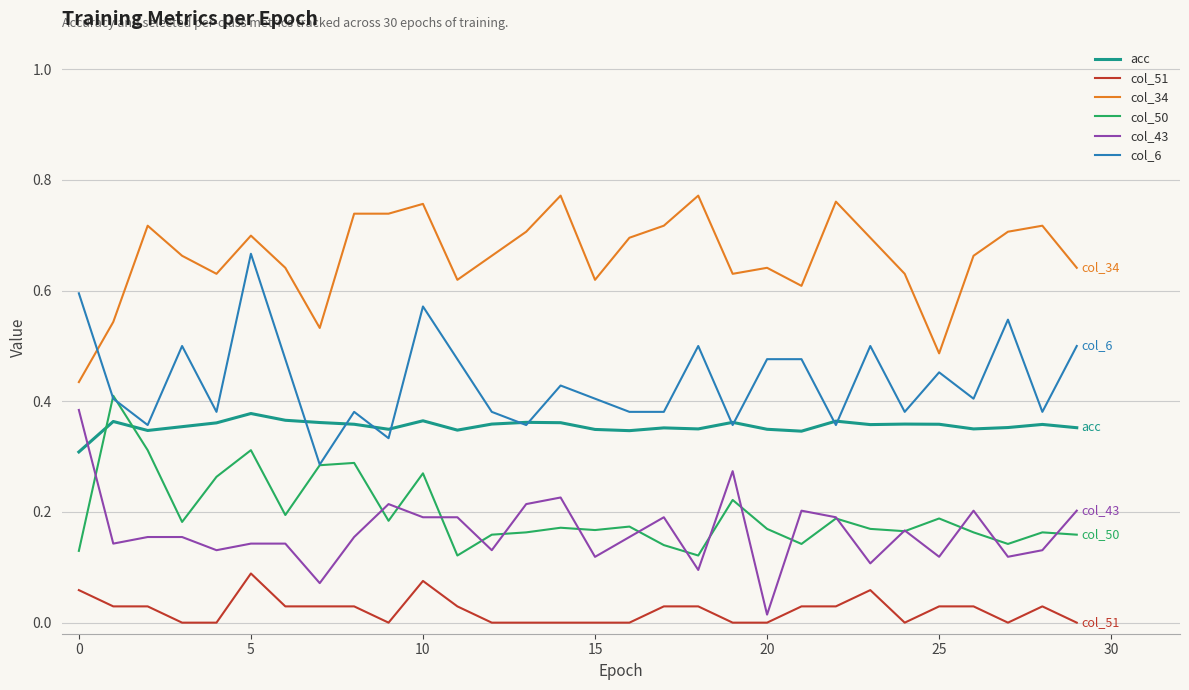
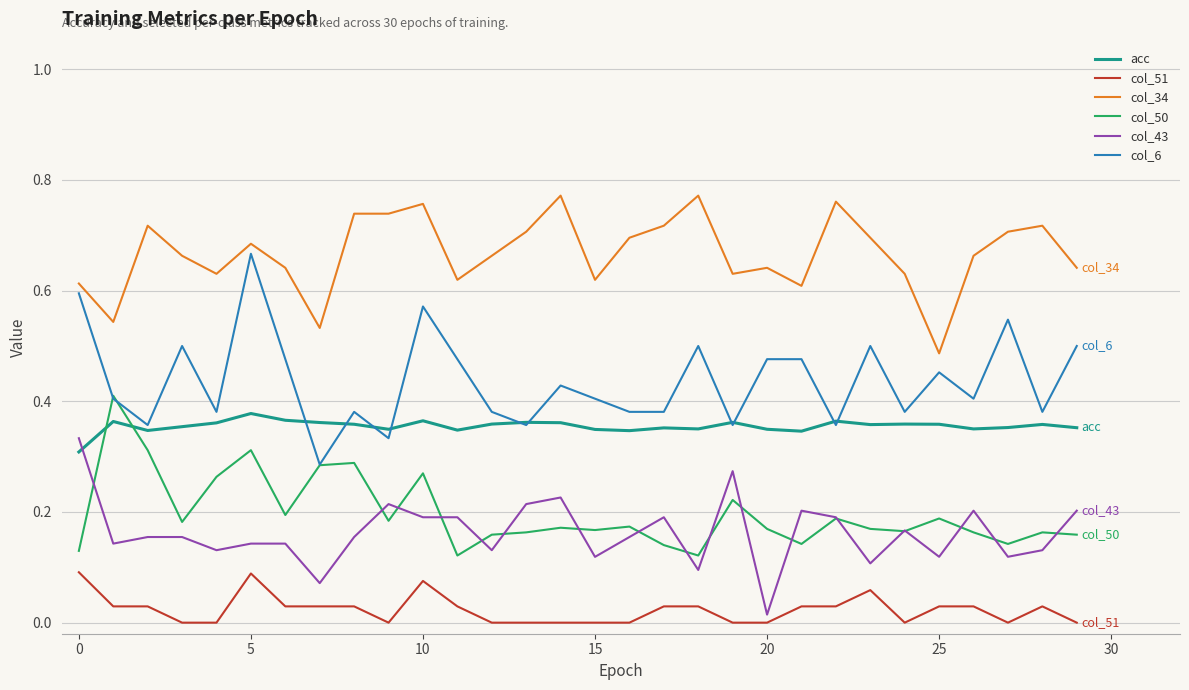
  {
    "col_51": {
-     "0": 0.06,
+     "0": 0.09,
      "5": 0.09,
      "10": 0.08,
      "15": 0.00,
      "20": 0.00,
      "25": 0.03
    },
    "col_34": {
-     "0": 0.43,
-     "5": 0.70,
+     "0": 0.61,
+     "5": 0.68,
      "10": 0.76,
      "15": 0.62,
      "20": 0.64,
      "25": 0.49
    },
    "col_43": {
-     "0": 0.38,
+     "0": 0.33,
      "5": 0.14,
      "10": 0.19,
      "15": 0.12,
      "20": 0.01,
      "25": 0.12
    }
  }
